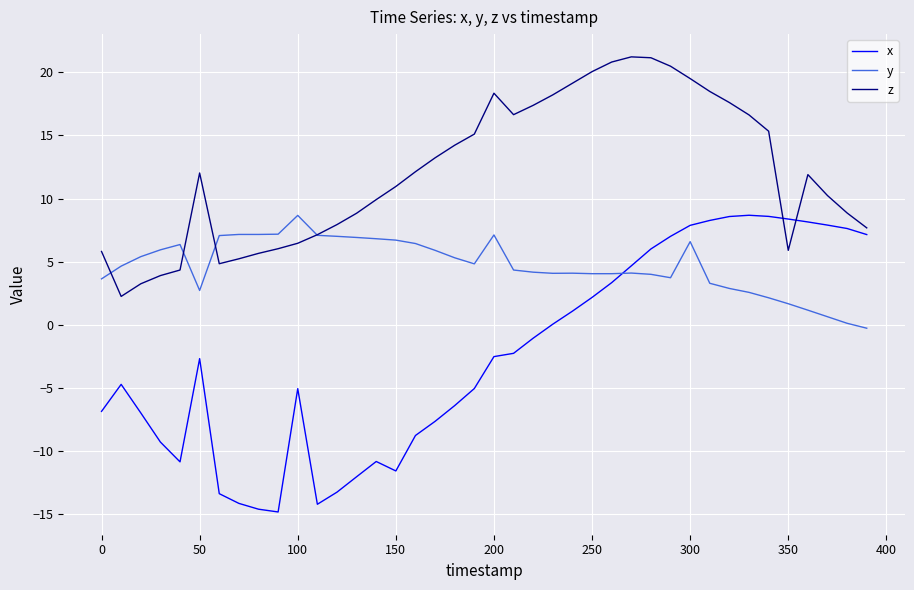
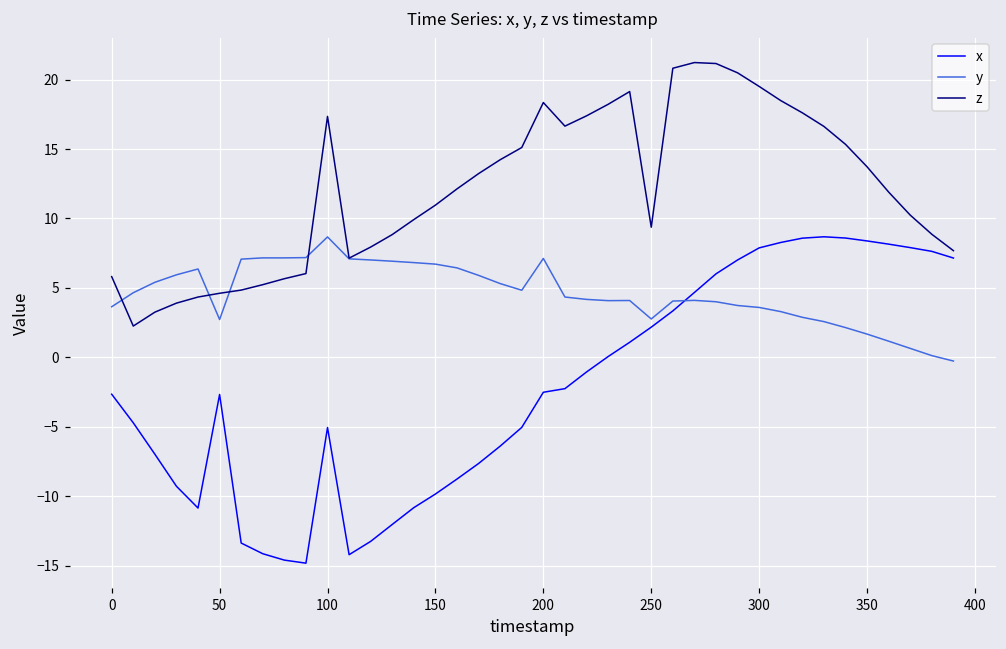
  {
    "x": {
-     "0": -6.9,
+     "0": -2.7,
      "50": -2.7,
      "100": -5.1,
-     "150": -11.6,
+     "150": -9.9,
      "200": -2.5,
      "250": 2.2,
      "300": 7.9,
      "350": 8.4
    },
    "y": {
      "0": 3.6,
      "50": 2.7,
      "100": 8.7,
      "150": 6.7,
      "200": 7.1,
-     "250": 4.1,
-     "300": 6.6,
+     "250": 2.8,
+     "300": 3.6,
      "350": 1.7
    },
    "z": {
      "0": 5.8,
-     "50": 12.0,
-     "100": 6.5,
+     "50": 4.6,
+     "100": 17.4,
      "150": 11.0,
      "200": 18.4,
-     "250": 20.1,
+     "250": 9.4,
      "300": 19.5,
-     "350": 5.9
+     "350": 13.7
    }
  }
